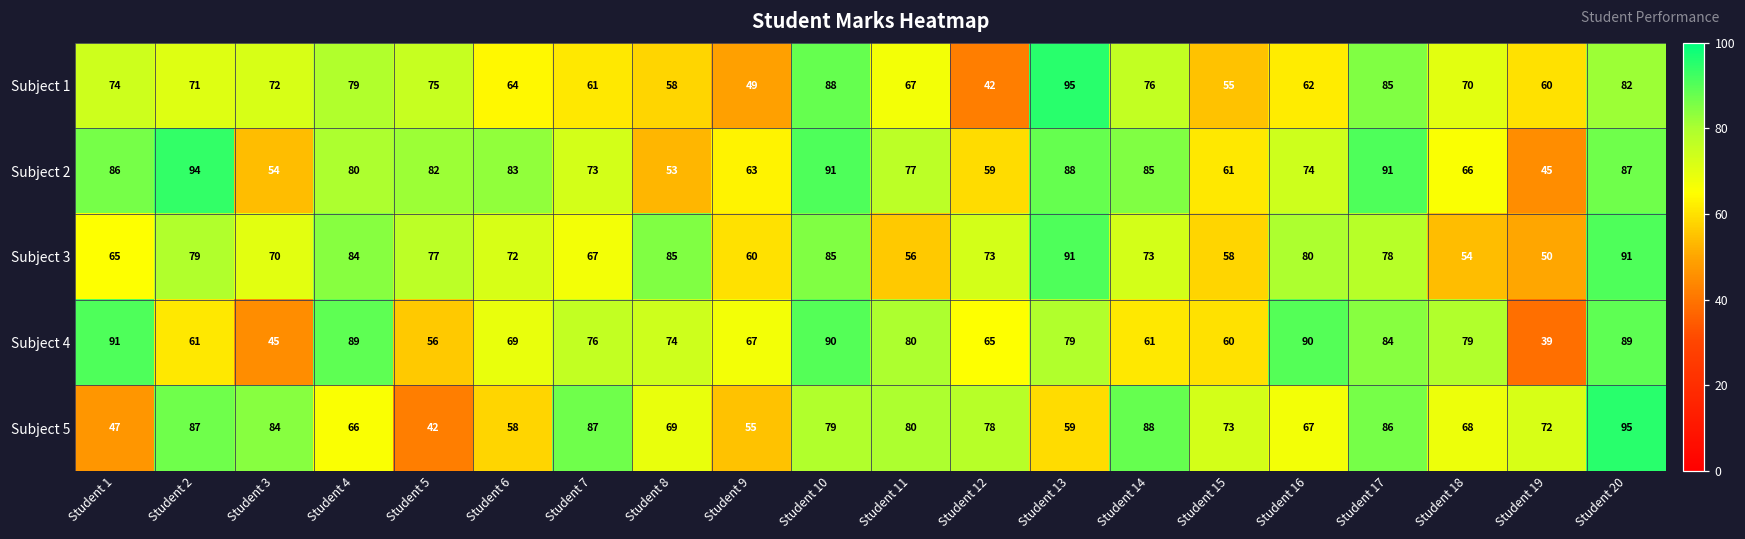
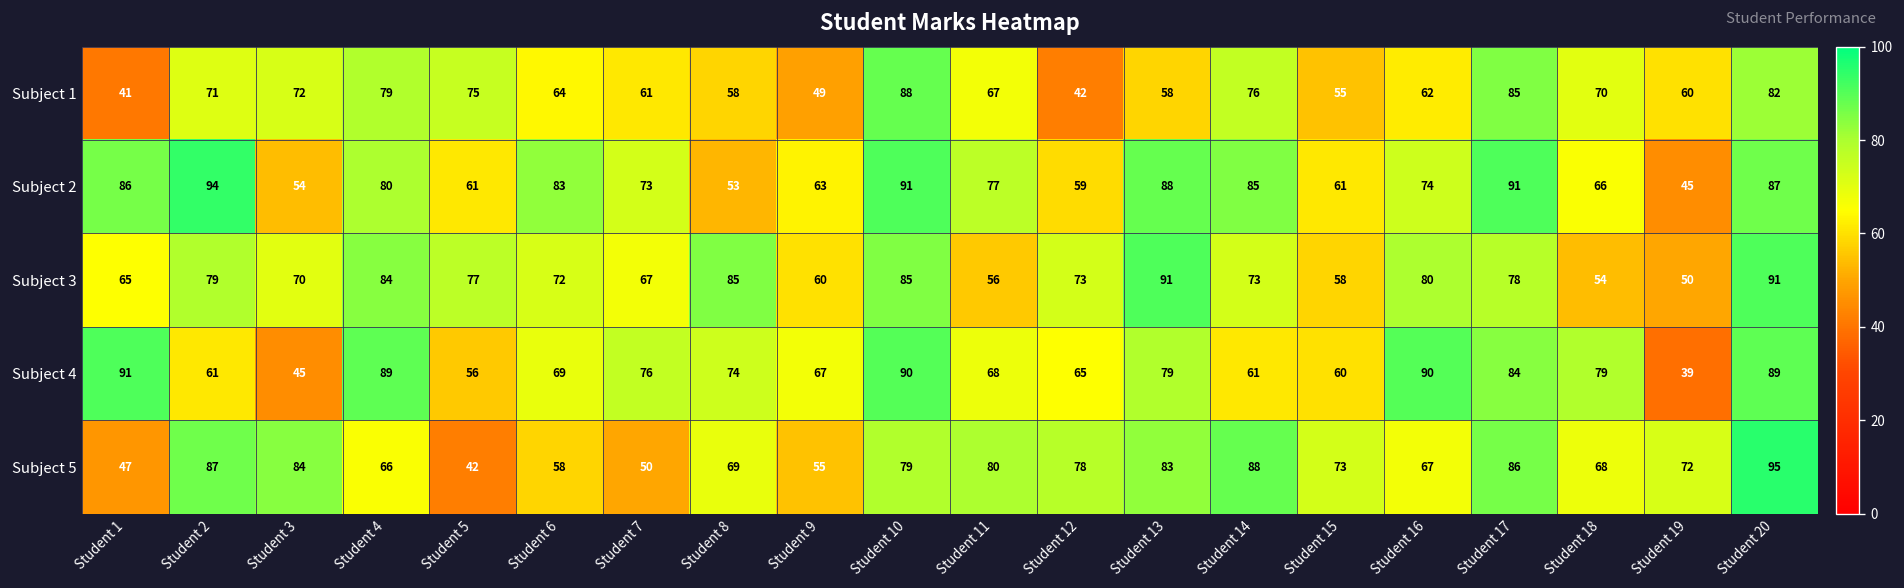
  {
    "Subject 1": {
-     "Student 1": 74,
+     "Student 1": 41,
      "Student 2": 71,
      "Student 3": 72,
      "Student 4": 79,
      "Student 5": 75,
      "Student 6": 64,
      "Student 7": 61,
      "Student 8": 58,
      "Student 9": 49,
      "Student 10": 88,
      "Student 11": 67,
      "Student 12": 42,
-     "Student 13": 95,
+     "Student 13": 58,
      "Student 14": 76,
      "Student 15": 55,
      "Student 16": 62,
      "Student 17": 85,
      "Student 18": 70,
      "Student 19": 60,
      "Student 20": 82
    },
    "Subject 2": {
      "Student 1": 86,
      "Student 2": 94,
      "Student 3": 54,
      "Student 4": 80,
-     "Student 5": 82,
+     "Student 5": 61,
      "Student 6": 83,
      "Student 7": 73,
      "Student 8": 53,
      "Student 9": 63,
      "Student 10": 91,
      "Student 11": 77,
      "Student 12": 59,
      "Student 13": 88,
      "Student 14": 85,
      "Student 15": 61,
      "Student 16": 74,
      "Student 17": 91,
      "Student 18": 66,
      "Student 19": 45,
      "Student 20": 87
    },
    "Subject 3": {
      "Student 1": 65,
      "Student 2": 79,
      "Student 3": 70,
      "Student 4": 84,
      "Student 5": 77,
      "Student 6": 72,
      "Student 7": 67,
      "Student 8": 85,
      "Student 9": 60,
      "Student 10": 85,
      "Student 11": 56,
      "Student 12": 73,
      "Student 13": 91,
      "Student 14": 73,
      "Student 15": 58,
      "Student 16": 80,
      "Student 17": 78,
      "Student 18": 54,
      "Student 19": 50,
      "Student 20": 91
    },
    "Subject 4": {
      "Student 1": 91,
      "Student 2": 61,
      "Student 3": 45,
      "Student 4": 89,
      "Student 5": 56,
      "Student 6": 69,
      "Student 7": 76,
      "Student 8": 74,
      "Student 9": 67,
      "Student 10": 90,
-     "Student 11": 80,
+     "Student 11": 68,
      "Student 12": 65,
      "Student 13": 79,
      "Student 14": 61,
      "Student 15": 60,
      "Student 16": 90,
      "Student 17": 84,
      "Student 18": 79,
      "Student 19": 39,
      "Student 20": 89
    },
    "Subject 5": {
      "Student 1": 47,
      "Student 2": 87,
      "Student 3": 84,
      "Student 4": 66,
      "Student 5": 42,
      "Student 6": 58,
-     "Student 7": 87,
+     "Student 7": 50,
      "Student 8": 69,
      "Student 9": 55,
      "Student 10": 79,
      "Student 11": 80,
      "Student 12": 78,
-     "Student 13": 59,
+     "Student 13": 83,
      "Student 14": 88,
      "Student 15": 73,
      "Student 16": 67,
      "Student 17": 86,
      "Student 18": 68,
      "Student 19": 72,
      "Student 20": 95
    }
  }
